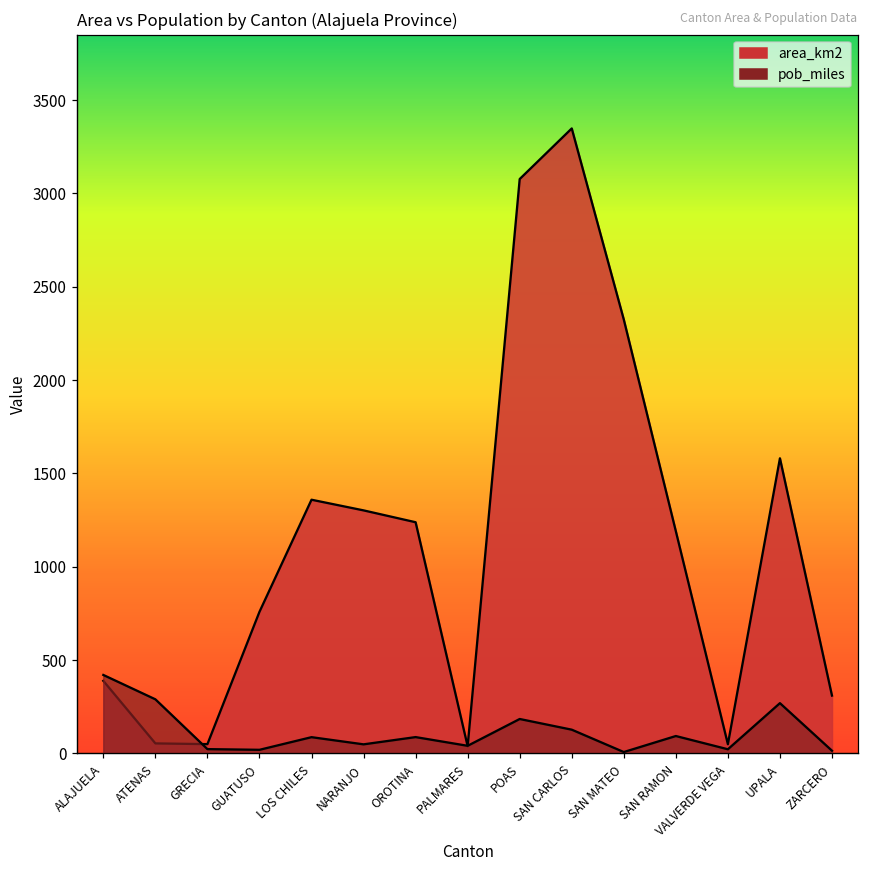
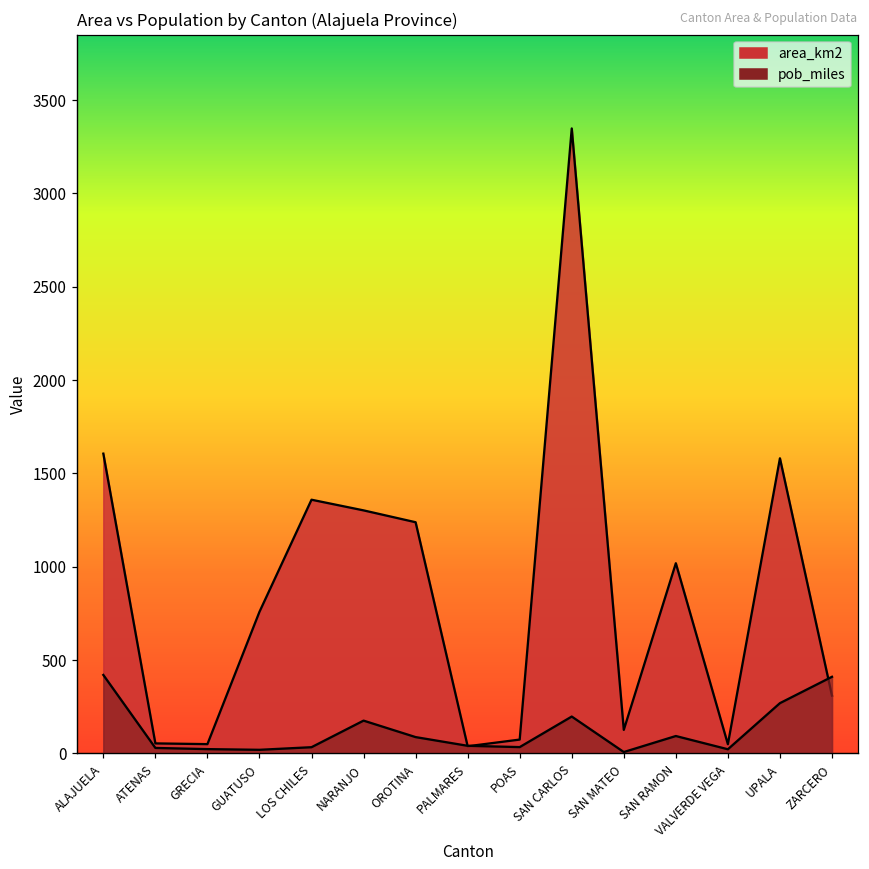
  {
    "area_km2": {
-     "ALAJUELA": 390,
+     "ALAJUELA": 1610,
      "ATENAS": 50,
      "GRECIA": 50,
      "GUATUSO": 760,
      "LOS CHILES": 1360,
      "NARANJO": 1300,
      "OROTINA": 1240,
-     "POAS": 3080,
+     "POAS": 70,
      "SAN CARLOS": 3350,
-     "SAN MATEO": 2320,
-     "SAN RAMON": 1190,
+     "SAN MATEO": 130,
+     "SAN RAMON": 1020,
      "VALVERDE VEGA": 50,
      "UPALA": 1580,
      "ZARCERO": 310
    },
    "pob_miles": {
      "ALAJUELA": 420,
-     "ATENAS": 290,
+     "ATENAS": 30,
      "GRECIA": 20,
      "GUATUSO": 20,
-     "LOS CHILES": 90,
-     "NARANJO": 50,
+     "LOS CHILES": 30,
+     "NARANJO": 180,
      "OROTINA": 90,
-     "POAS": 180,
-     "SAN CARLOS": 130,
+     "POAS": 30,
+     "SAN CARLOS": 200,
      "SAN MATEO": 10,
      "SAN RAMON": 90,
      "VALVERDE VEGA": 20,
      "UPALA": 270,
-     "ZARCERO": 10
+     "ZARCERO": 410
    }
  }
